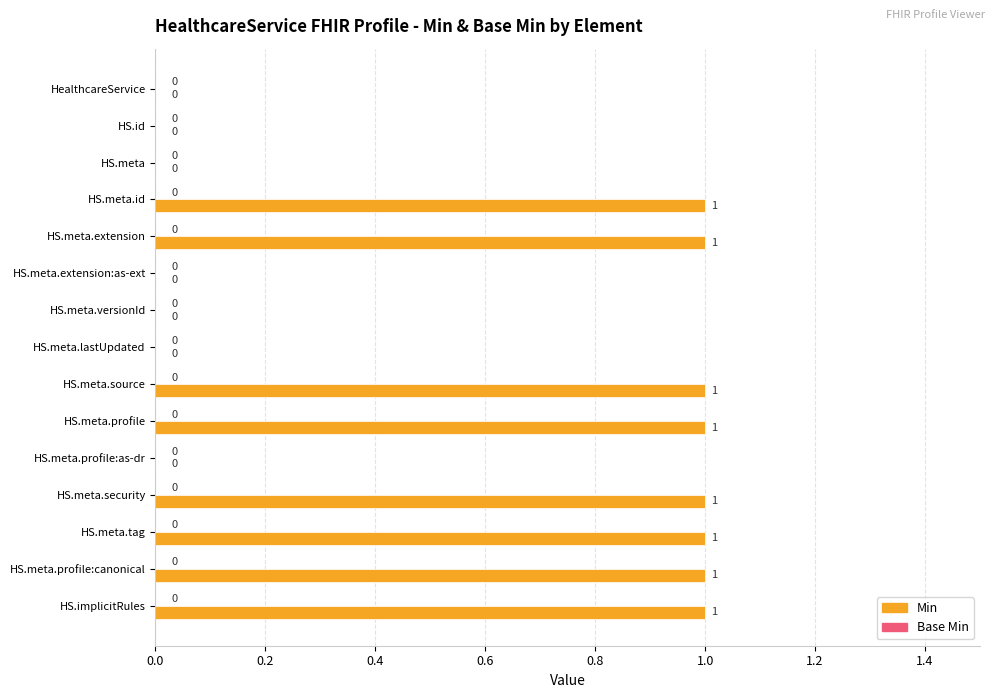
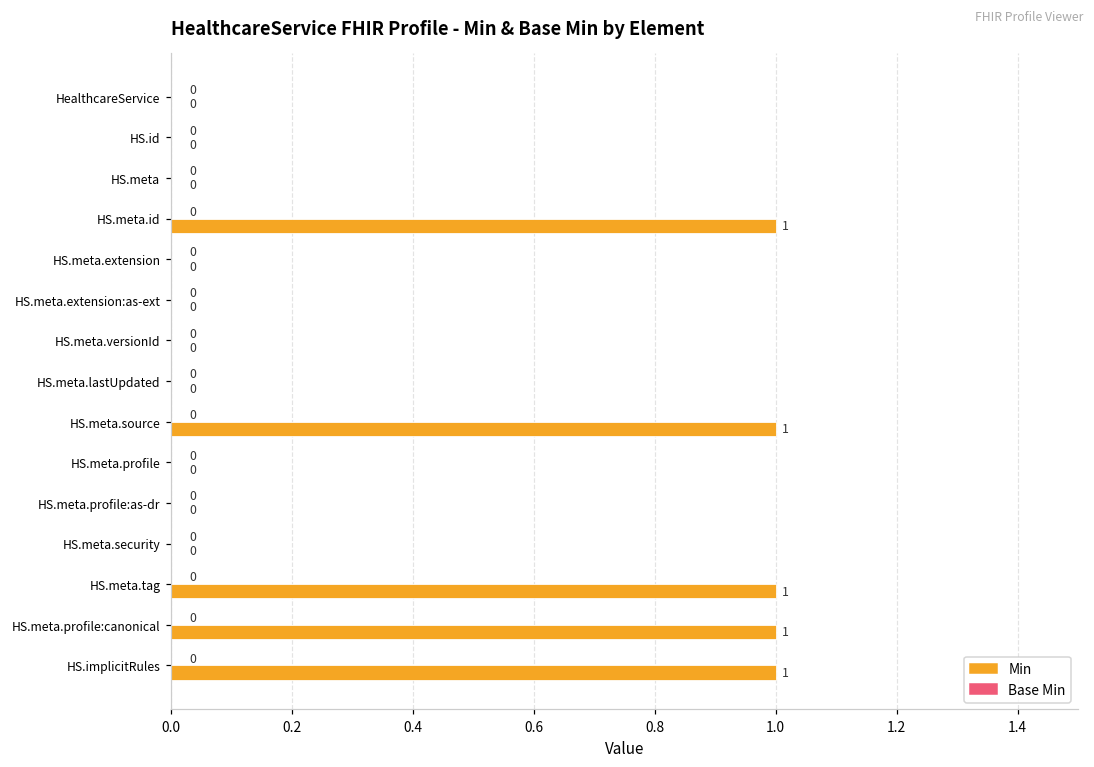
  {
    "Min": {
      "HealthcareService": 0,
      "HS.id": 0,
      "HS.meta": 0,
      "HS.meta.id": 1,
-     "HS.meta.extension": 1,
+     "HS.meta.extension": 0,
      "HS.meta.extension:as-ext": 0,
      "HS.meta.versionId": 0,
      "HS.meta.lastUpdated": 0,
      "HS.meta.source": 1,
-     "HS.meta.profile": 1,
+     "HS.meta.profile": 0,
      "HS.meta.profile:as-dr": 0,
-     "HS.meta.security": 1,
+     "HS.meta.security": 0,
      "HS.meta.tag": 1,
      "HS.meta.profile:canonical": 1,
      "HS.implicitRules": 1
    },
    "Base Min": {
      "HealthcareService": 0,
      "HS.id": 0,
      "HS.meta": 0,
      "HS.meta.id": 0,
      "HS.meta.extension": 0,
      "HS.meta.extension:as-ext": 0,
      "HS.meta.versionId": 0,
      "HS.meta.lastUpdated": 0,
      "HS.meta.source": 0,
      "HS.meta.profile": 0,
      "HS.meta.profile:as-dr": 0,
      "HS.meta.security": 0,
      "HS.meta.tag": 0,
      "HS.meta.profile:canonical": 0,
      "HS.implicitRules": 0
    }
  }
